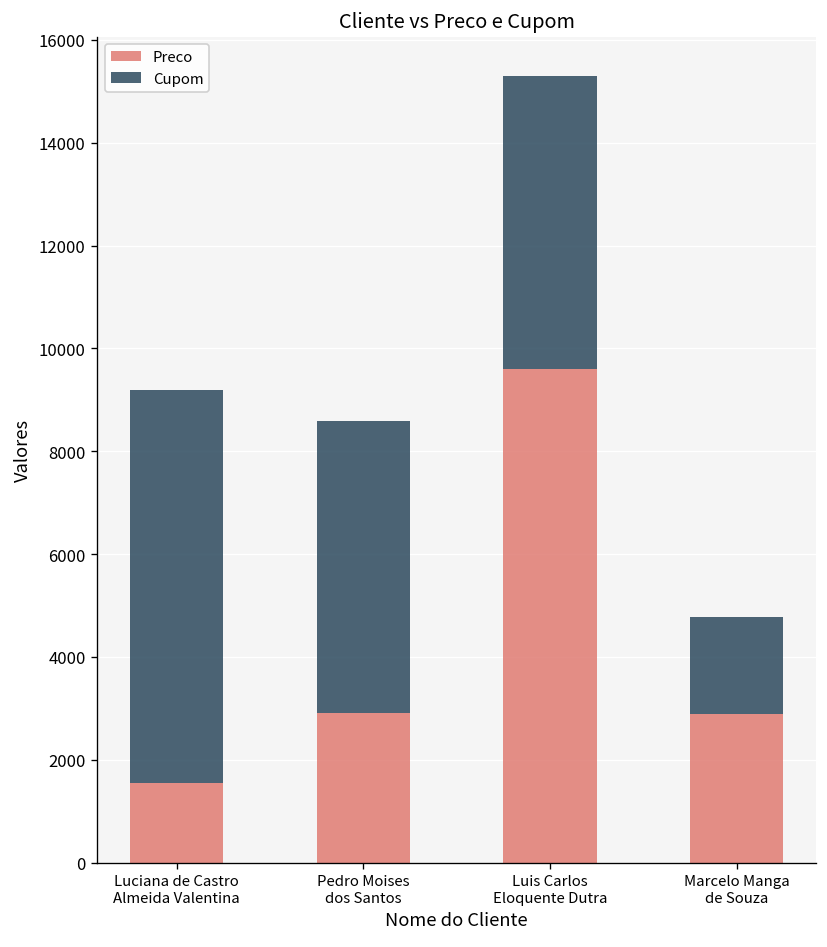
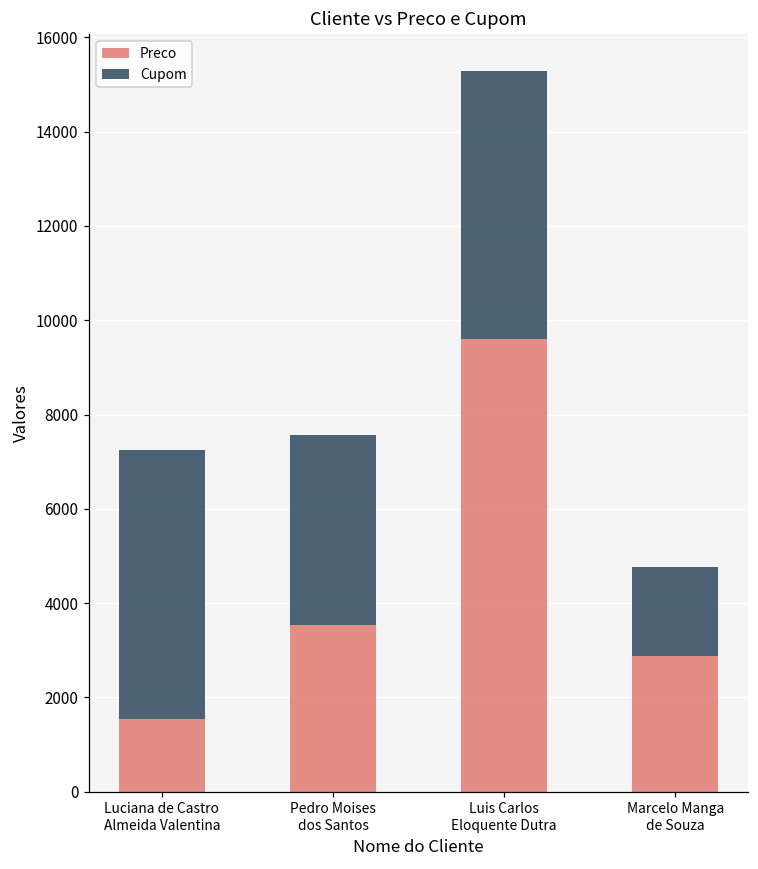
  {
    "Preco": {
      "Luciana de Castro Almeida Valentina": 1600,
-     "Pedro Moises dos Santos": 2900,
+     "Pedro Moises dos Santos": 3500,
      "Luis Carlos Eloquente Dutra": 9600,
      "Marcelo Manga de Souza": 2900
    },
    "Cupom": {
-     "Luciana de Castro Almeida Valentina": 7600,
-     "Pedro Moises dos Santos": 5700,
+     "Luciana de Castro Almeida Valentina": 5700,
+     "Pedro Moises dos Santos": 4000,
      "Luis Carlos Eloquente Dutra": 5700,
      "Marcelo Manga de Souza": 1900
    }
  }
